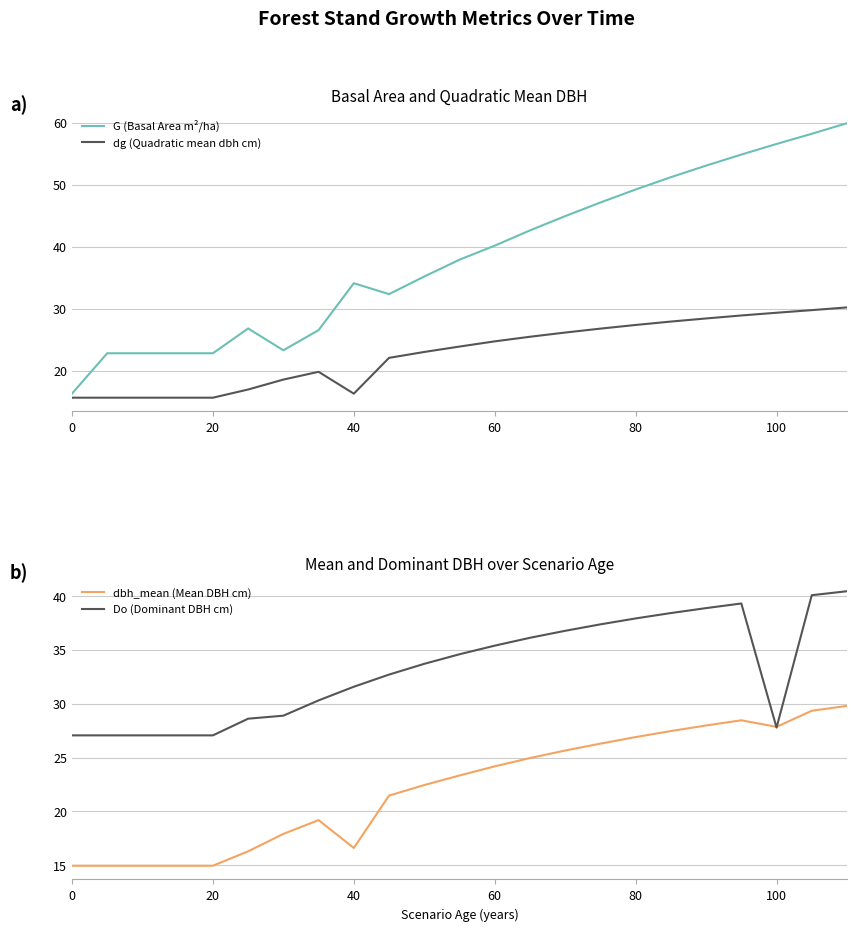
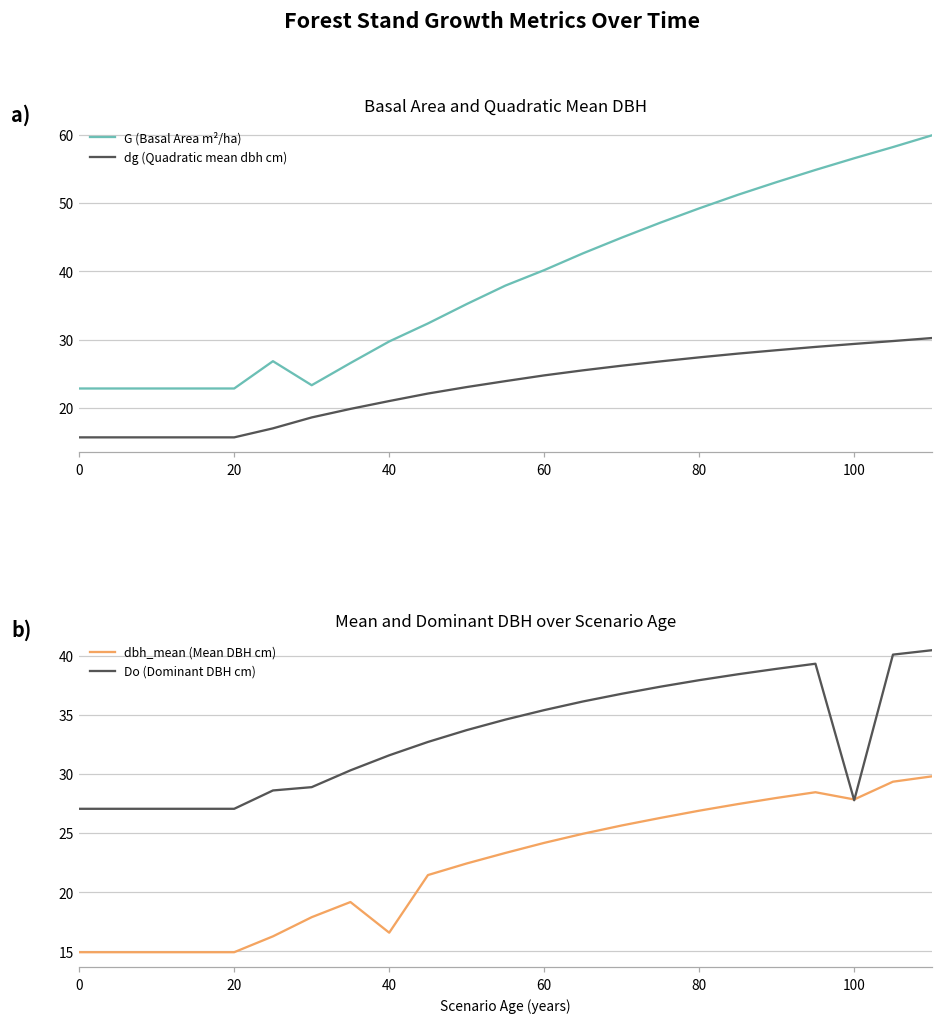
  {
    "Basal Area and Quadratic Mean DBH": {
      "G (Basal Area m²/ha)": {
-       "0": 16,
+       "0": 23,
        "20": 23,
-       "40": 34,
+       "40": 30,
        "60": 40,
        "80": 49,
        "100": 57
      },
      "dg (Quadratic mean dbh cm)": {
        "0": 16,
        "20": 16,
-       "40": 16,
+       "40": 21,
        "60": 25,
        "80": 27,
        "100": 29
      }
    },
    "Mean and Dominant DBH over Scenario Age": {
      "dbh_mean (Mean DBH cm)": {
        "0": 14.9,
        "20": 14.9,
        "40": 16.6,
        "60": 24.2,
        "80": 26.9
      },
      "Do (Dominant DBH cm)": {
        "0": 27.1,
        "20": 27.1,
        "40": 31.6,
        "60": 35.4,
        "80": 37.9
      }
    }
  }
